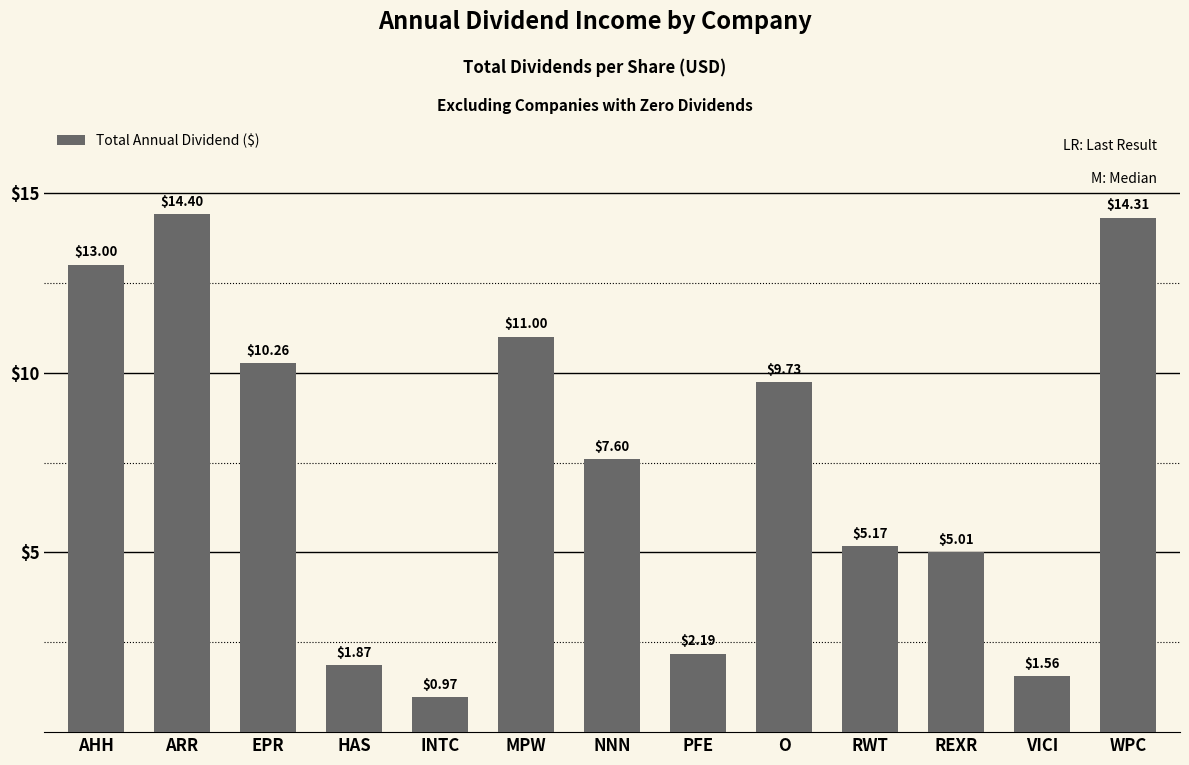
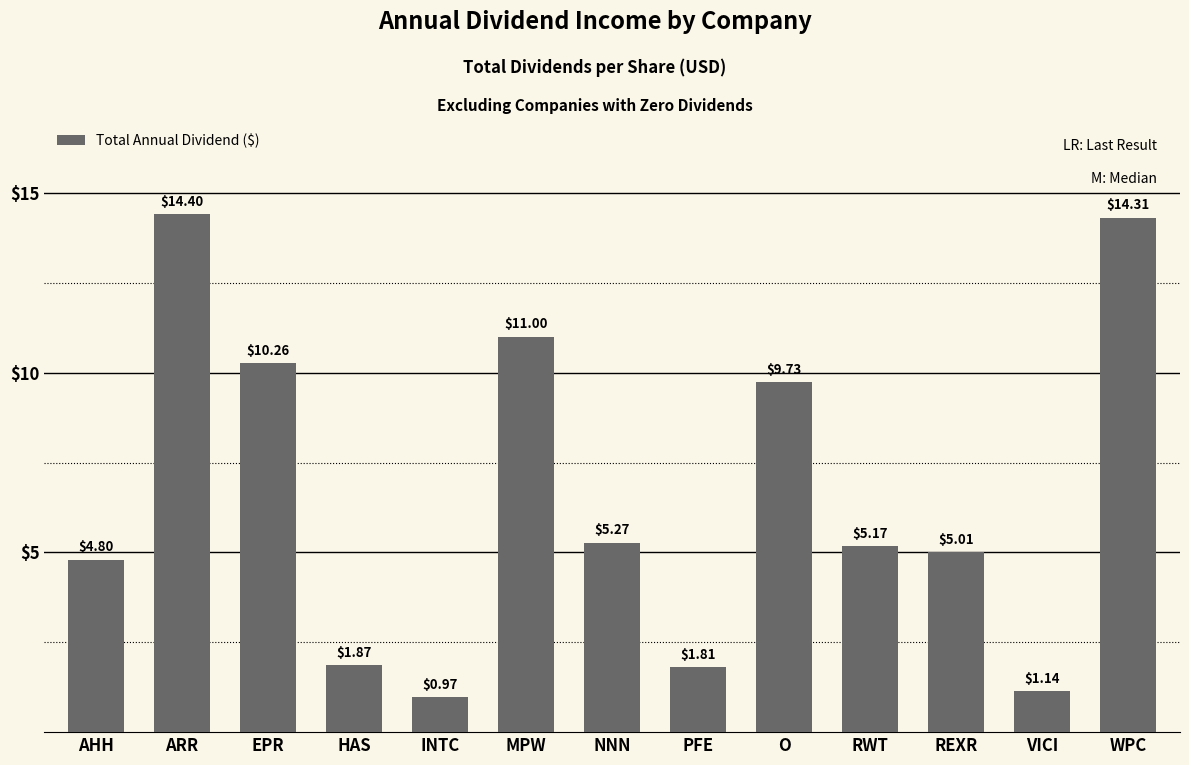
  {
-   "AHH": "$13.00",
+   "AHH": "$4.80",
    "ARR": "$14.40",
    "EPR": "$10.26",
    "HAS": "$1.87",
    "INTC": "$0.97",
    "MPW": "$11.00",
-   "NNN": "$7.60",
-   "PFE": "$2.19",
+   "NNN": "$5.27",
+   "PFE": "$1.81",
    "O": "$9.73",
    "RWT": "$5.17",
    "REXR": "$5.01",
-   "VICI": "$1.56",
+   "VICI": "$1.14",
    "WPC": "$14.31"
  }
